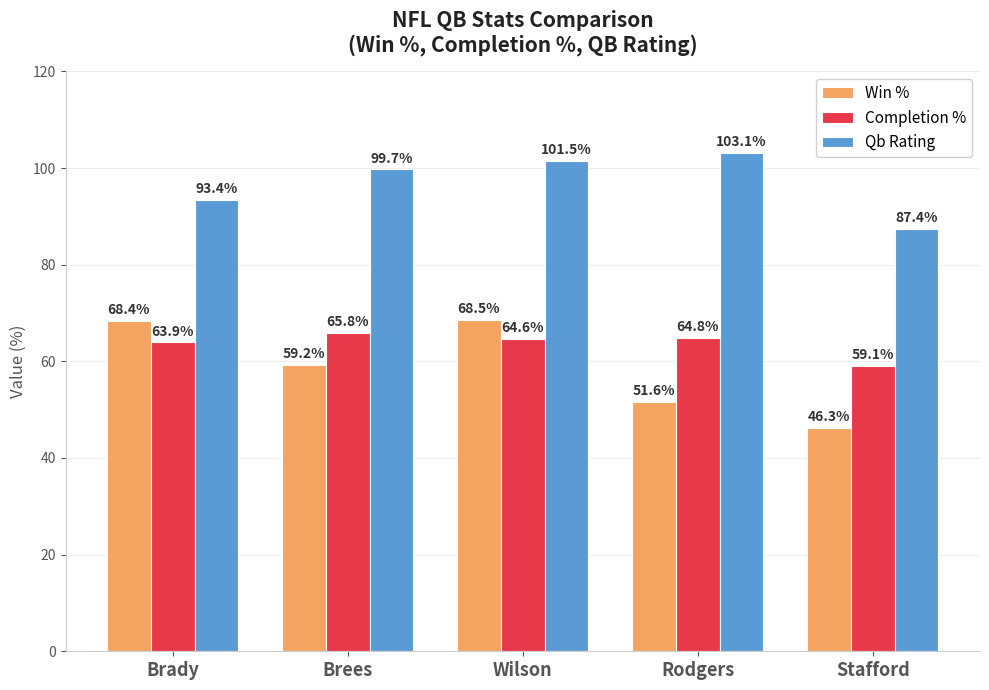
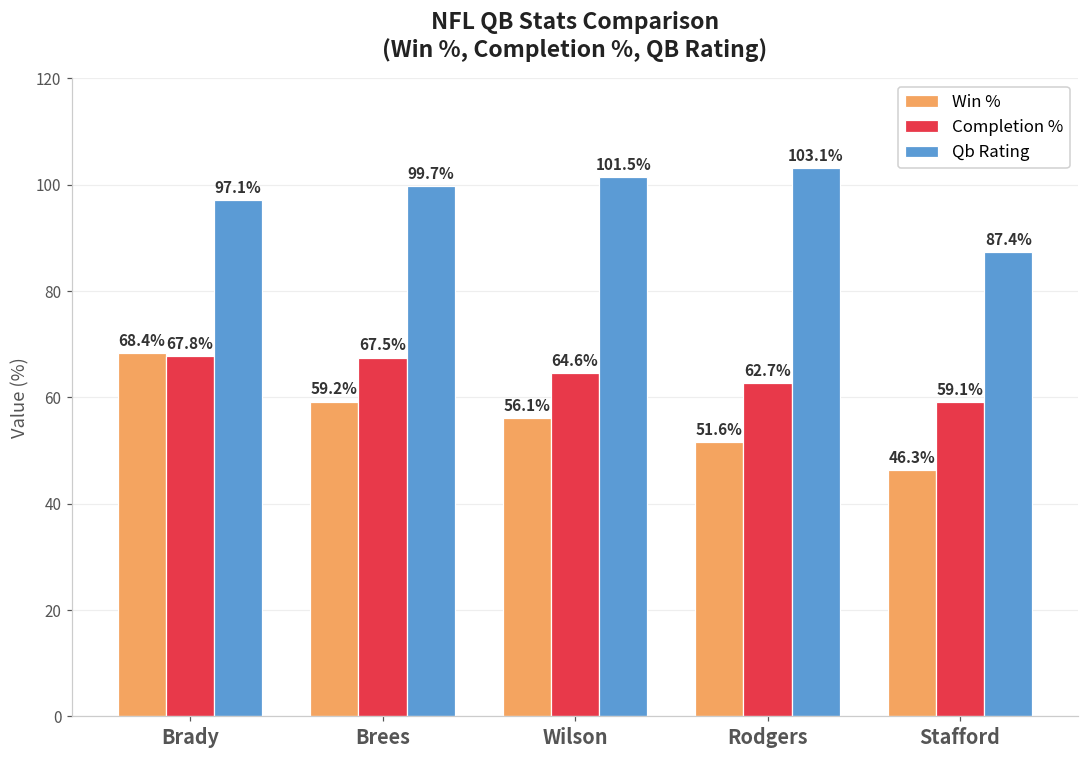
  {
    "Win %": {
      "Brady": "68.4%",
      "Brees": "59.2%",
-     "Wilson": "68.5%",
+     "Wilson": "56.1%",
      "Rodgers": "51.6%",
      "Stafford": "46.3%"
    },
    "Completion %": {
-     "Brady": "63.9%",
-     "Brees": "65.8%",
+     "Brady": "67.8%",
+     "Brees": "67.5%",
      "Wilson": "64.6%",
-     "Rodgers": "64.8%",
+     "Rodgers": "62.7%",
      "Stafford": "59.1%"
    },
    "Qb Rating": {
-     "Brady": "93.4%",
+     "Brady": "97.1%",
      "Brees": "99.7%",
      "Wilson": "101.5%",
      "Rodgers": "103.1%",
      "Stafford": "87.4%"
    }
  }
